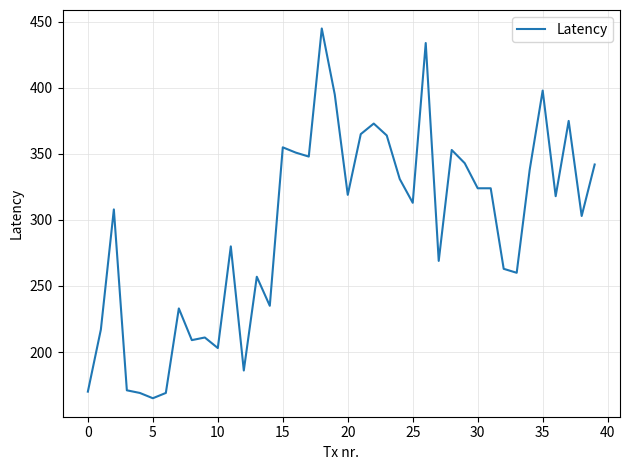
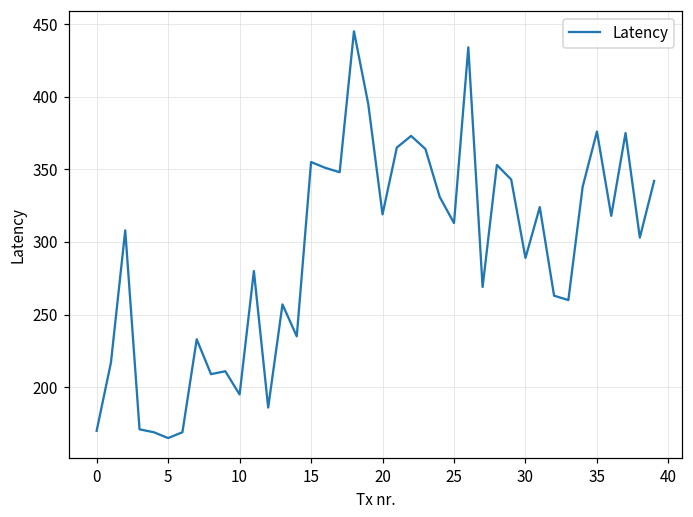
  {
    "0": 170,
    "5": 165,
-   "10": 203,
+   "10": 195,
    "15": 355,
    "20": 319,
    "25": 313,
-   "30": 324,
-   "35": 398
+   "30": 289,
+   "35": 376
  }
